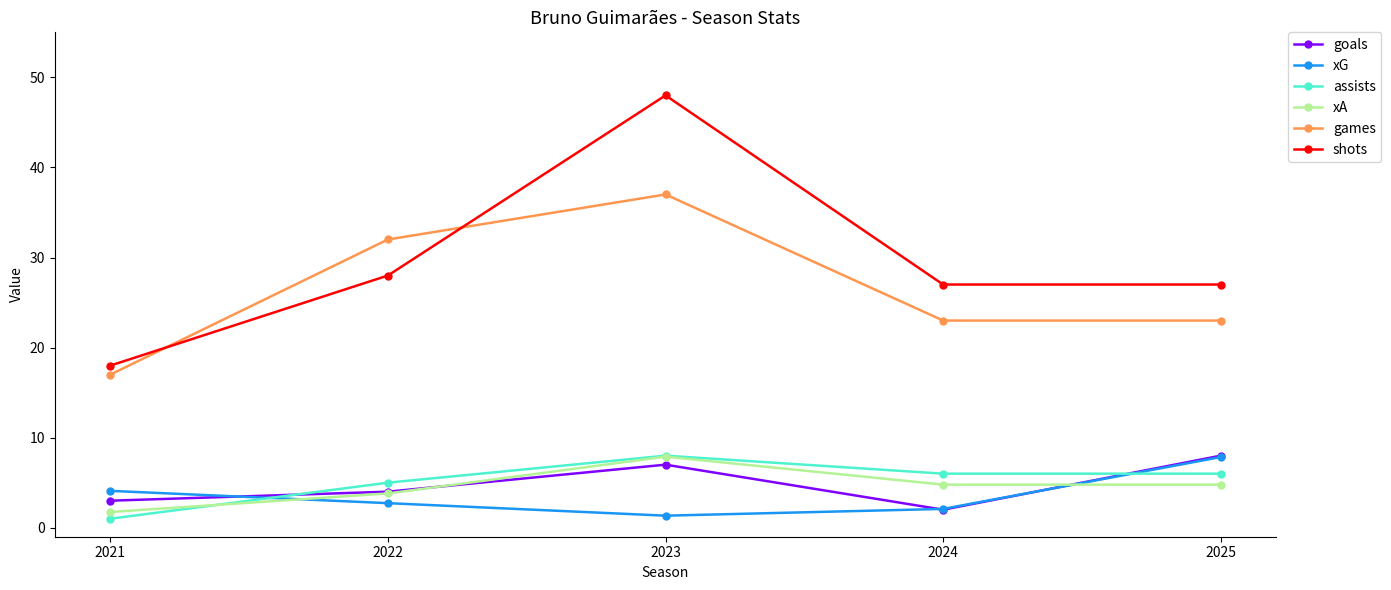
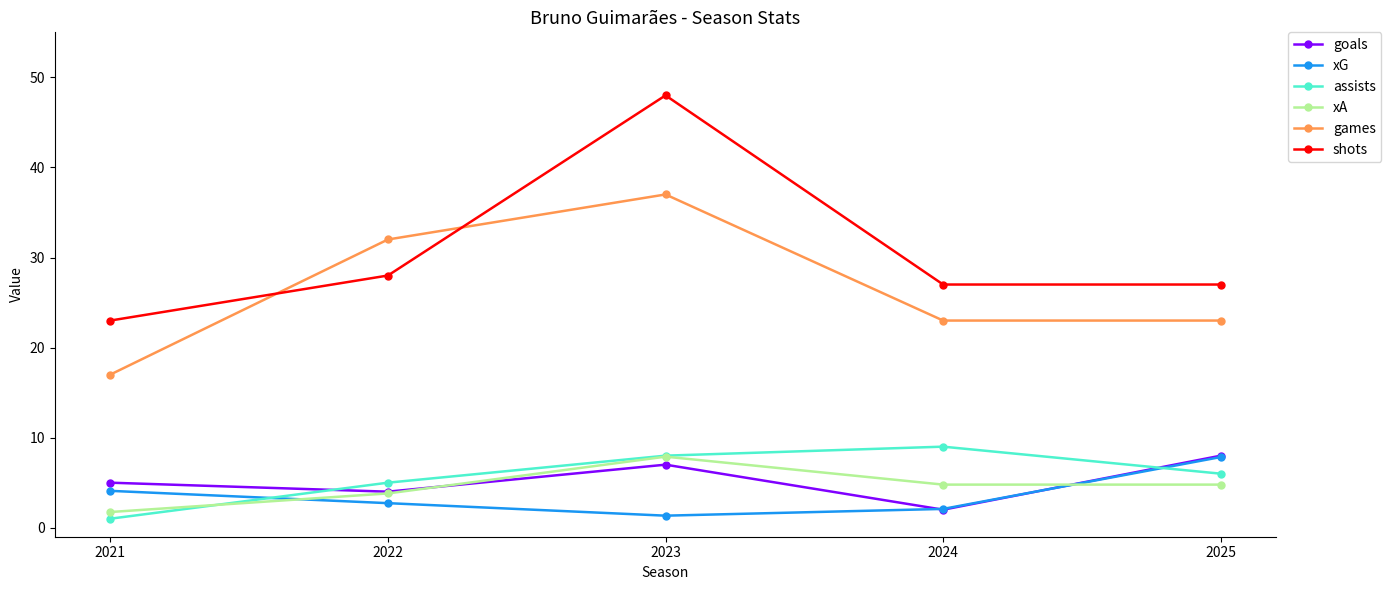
  {
    "goals": {
-     "2021": 3,
+     "2021": 5,
      "2023": 7
    },
    "xG": {
      "2021": 4,
      "2022": 3,
      "2023": 1
    },
    "assists": {
      "2021": 1,
      "2022": 5,
-     "2024": 6,
+     "2024": 9,
      "2025": 6
    },
    "xA": {
      "2021": 2,
      "2024": 5,
      "2025": 5
    },
    "games": {
      "2021": 17,
      "2022": 32,
      "2023": 37,
      "2024": 23,
      "2025": 23
    },
    "shots": {
-     "2021": 18,
+     "2021": 23,
      "2022": 28,
      "2023": 48,
      "2024": 27,
      "2025": 27
    }
  }
